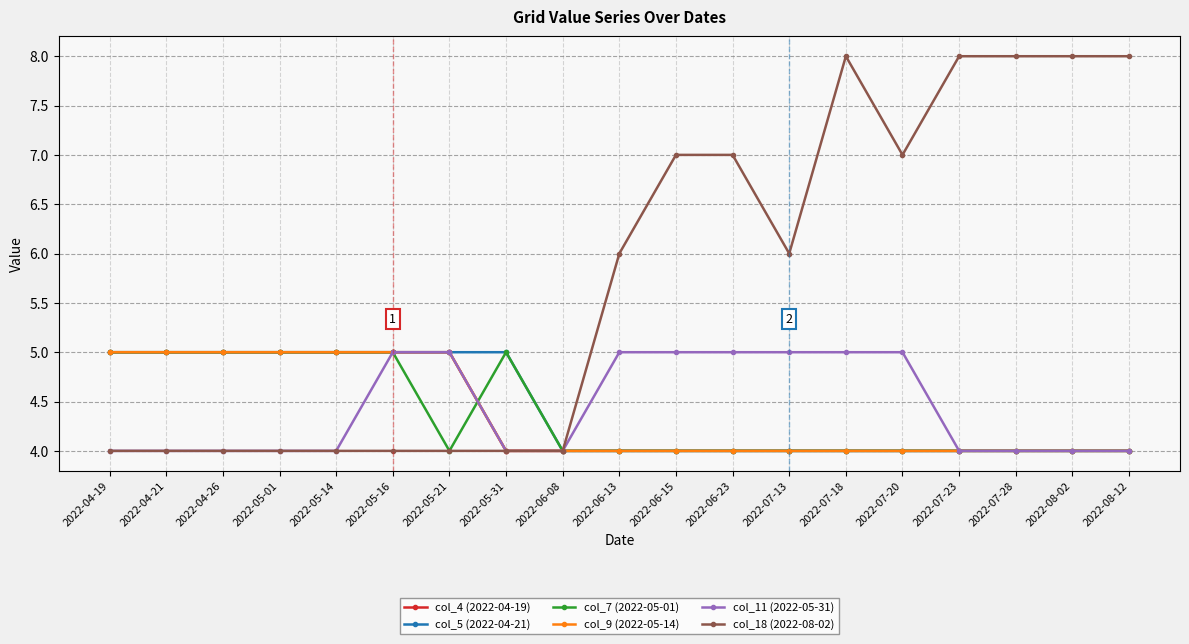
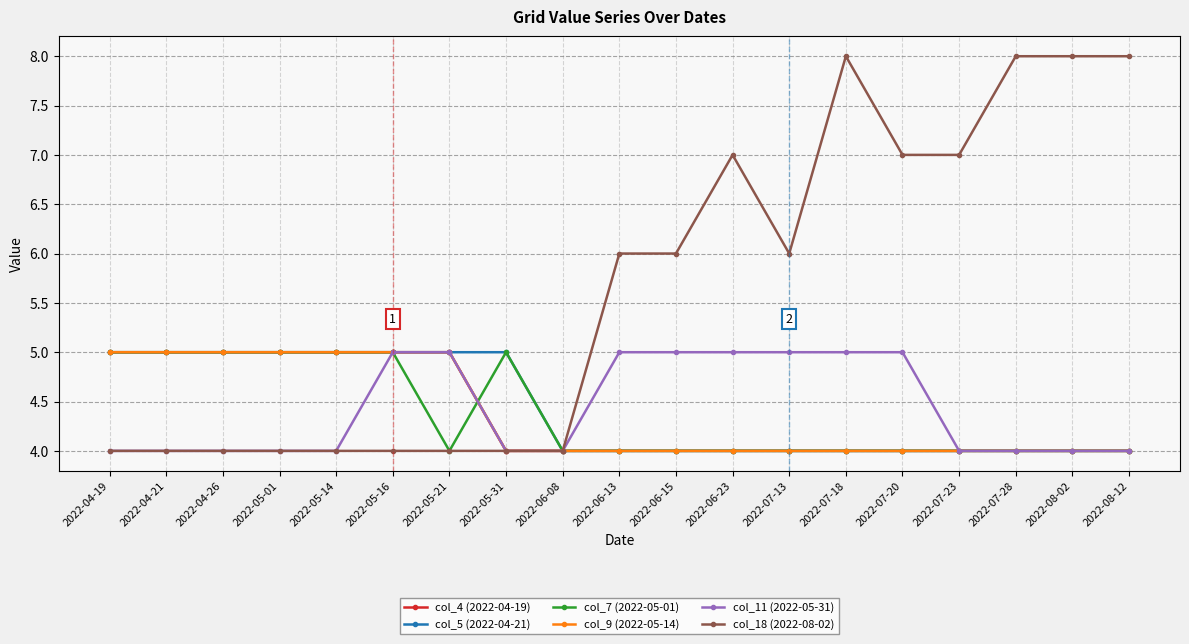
  {
    "col_11 (2022-05-31)": {
      "2022-06-13": 5,
      "2022-06-15": 5,
      "2022-06-23": 5,
      "2022-07-13": 5,
      "2022-07-18": 5,
      "2022-07-20": 5
    },
    "col_18 (2022-08-02)": {
      "2022-05-16": 4,
      "2022-06-13": 6,
-     "2022-06-15": 7,
+     "2022-06-15": 6,
      "2022-06-23": 7,
      "2022-07-13": 6,
      "2022-07-18": 8,
      "2022-07-20": 7,
-     "2022-07-23": 8,
+     "2022-07-23": 7,
      "2022-07-28": 8,
      "2022-08-02": 8,
      "2022-08-12": 8
    }
  }
